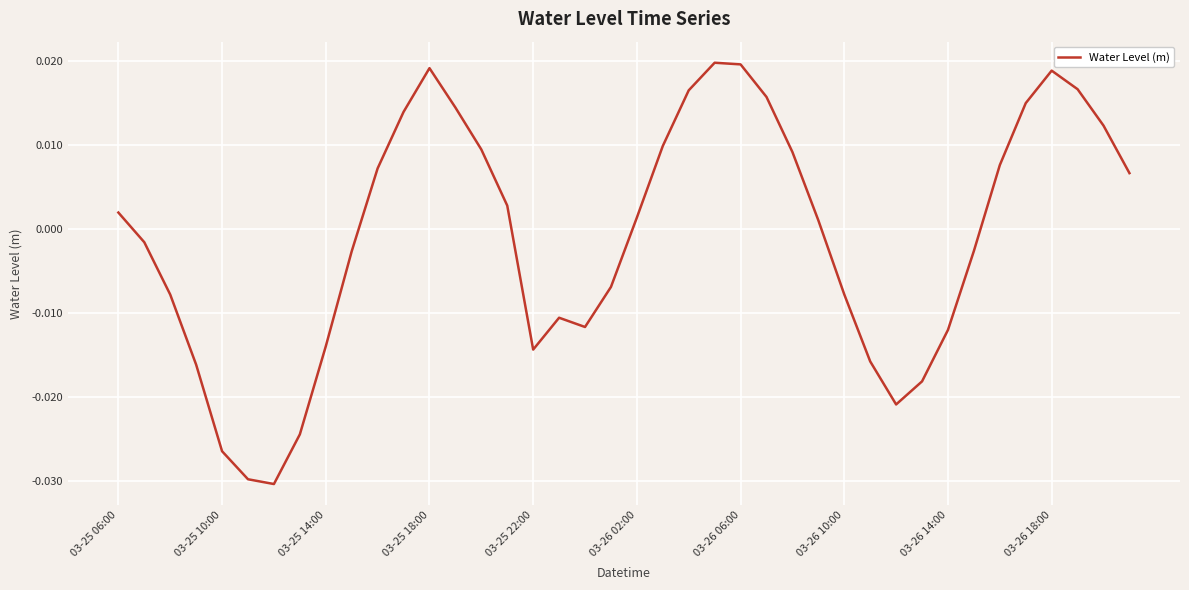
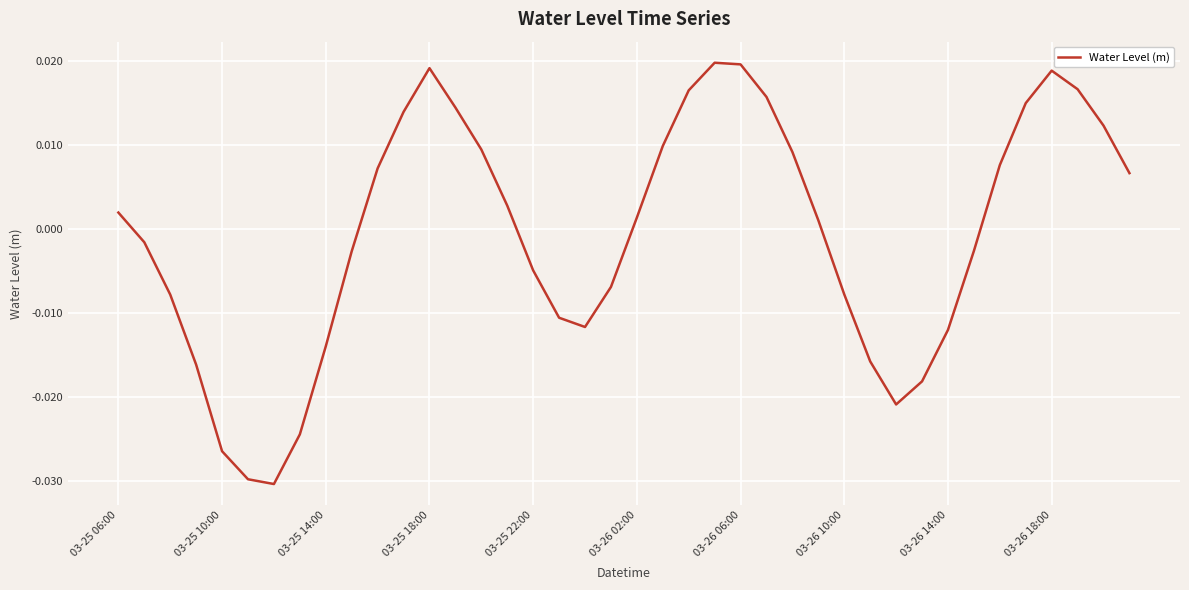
  {
    "03-25 06:00": 0.002,
    "03-25 10:00": -0.026,
    "03-25 14:00": -0.014,
    "03-25 18:00": 0.019,
-   "03-25 22:00": -0.014,
+   "03-25 22:00": -0.005,
    "03-26 02:00": 0.001,
    "03-26 06:00": 0.020,
    "03-26 10:00": -0.008,
    "03-26 14:00": -0.012,
    "03-26 18:00": 0.019
  }
